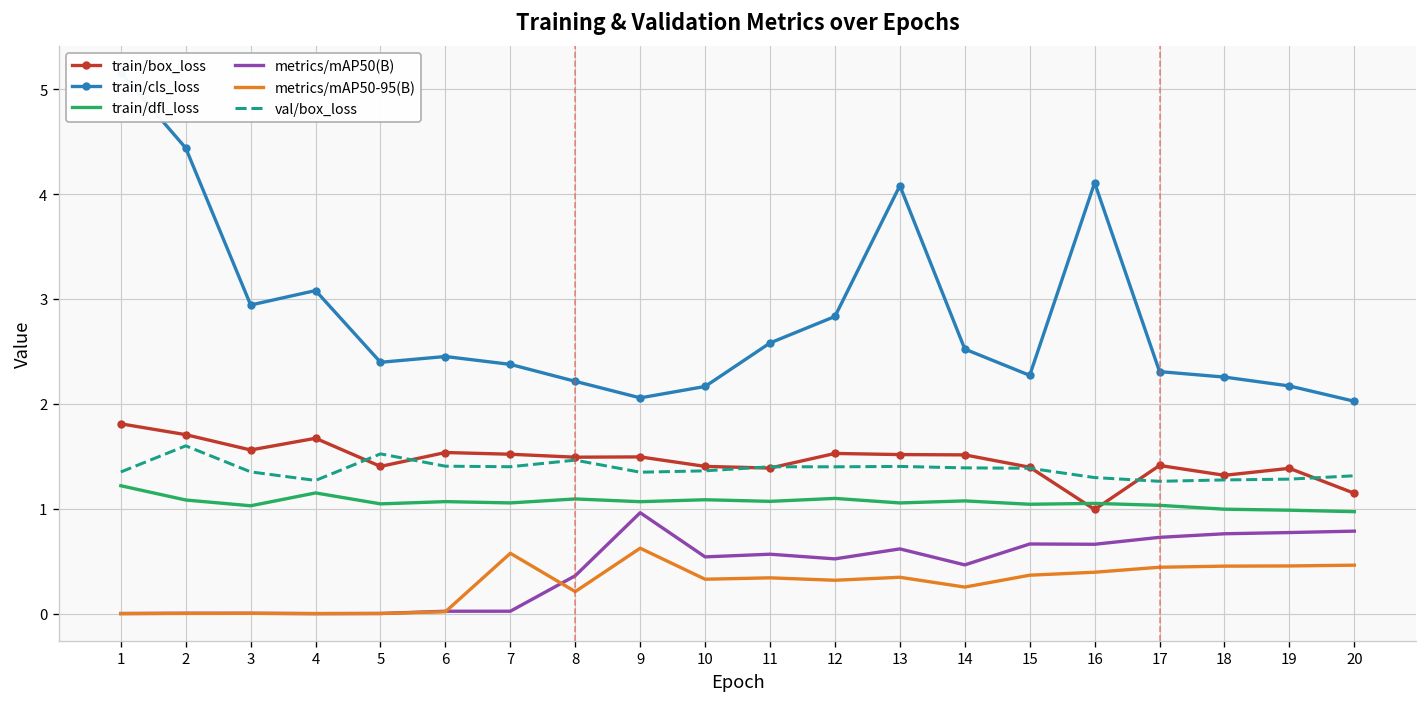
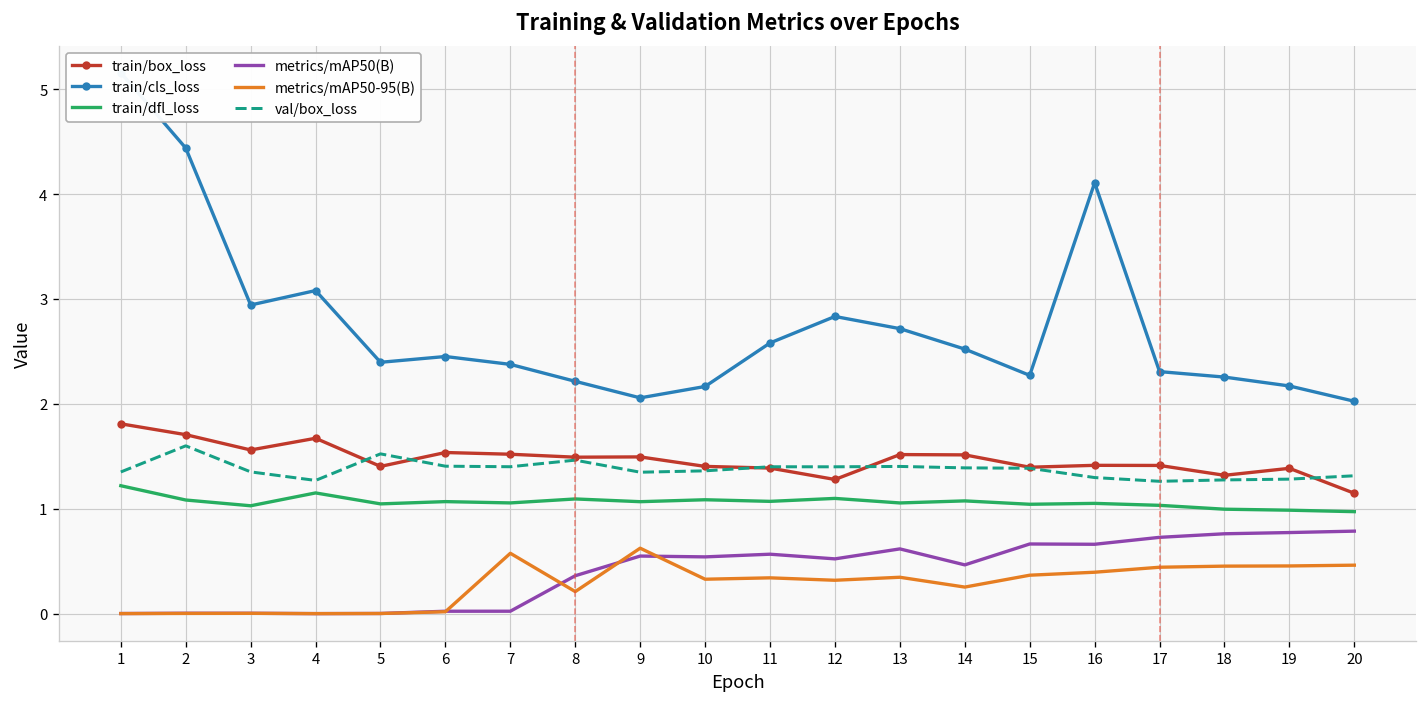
  {
    "train/box_loss": {
      "1": 1.8,
      "2": 1.7,
      "3": 1.6,
      "4": 1.7,
      "5": 1.4,
      "6": 1.5,
      "7": 1.5,
      "9": 1.5,
      "10": 1.4,
-     "12": 1.5,
+     "12": 1.3,
      "13": 1.5,
      "14": 1.5,
-     "16": 1.0,
+     "16": 1.4,
      "17": 1.4,
      "18": 1.3,
      "19": 1.4,
      "20": 1.1
    },
    "train/cls_loss": {
      "2": 4.4,
      "3": 2.9,
      "4": 3.1,
      "5": 2.4,
      "6": 2.5,
      "7": 2.4,
      "8": 2.2,
      "9": 2.1,
      "10": 2.2,
      "11": 2.6,
      "12": 2.8,
-     "13": 4.1,
+     "13": 2.7,
      "14": 2.5,
      "15": 2.3,
      "16": 4.1,
      "17": 2.3,
      "18": 2.3,
      "19": 2.2,
      "20": 2.0
    },
    "metrics/mAP50(B)": {
      "7": 0.0,
      "8": 0.4,
-     "9": 1.0,
+     "9": 0.5,
      "10": 0.5,
      "11": 0.6,
      "12": 0.5,
      "13": 0.6,
      "14": 0.5,
      "15": 0.7,
      "16": 0.7,
      "17": 0.7,
      "18": 0.8,
      "19": 0.8,
      "20": 0.8
    },
    "metrics/mAP50-95(B)": {
      "7": 0.6,
      "8": 0.2,
      "9": 0.6,
      "10": 0.3,
      "11": 0.3,
      "12": 0.3,
      "13": 0.3,
      "14": 0.3,
      "15": 0.4,
      "16": 0.4,
      "17": 0.4,
      "18": 0.5,
      "19": 0.5,
      "20": 0.5
    }
  }
